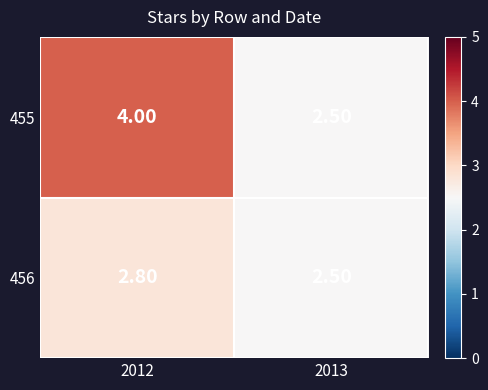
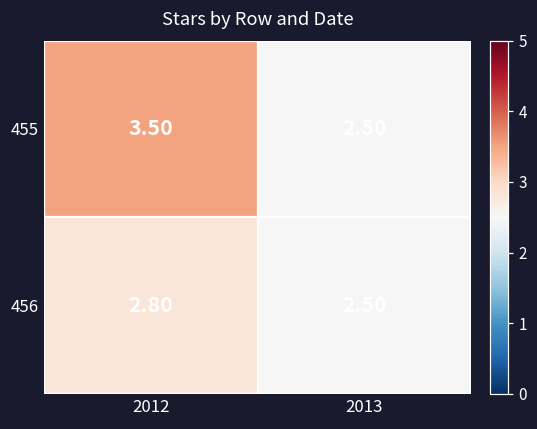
  {
    "455": {
-     "2012": 4.00
+     "2012": 3.50
    }
  }
